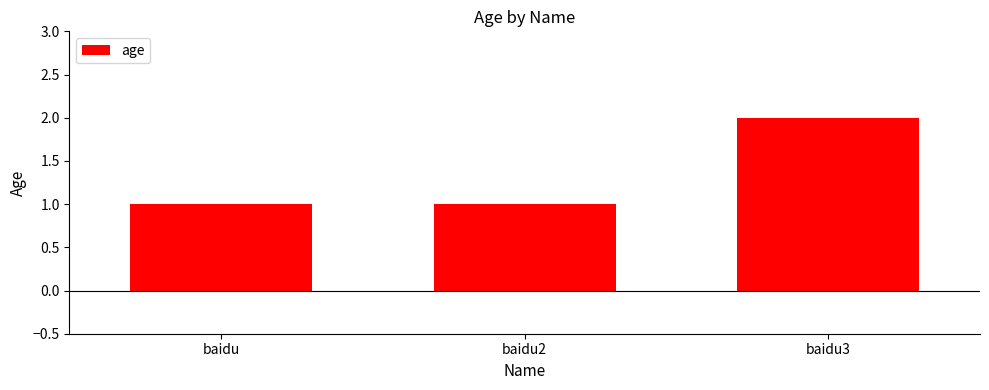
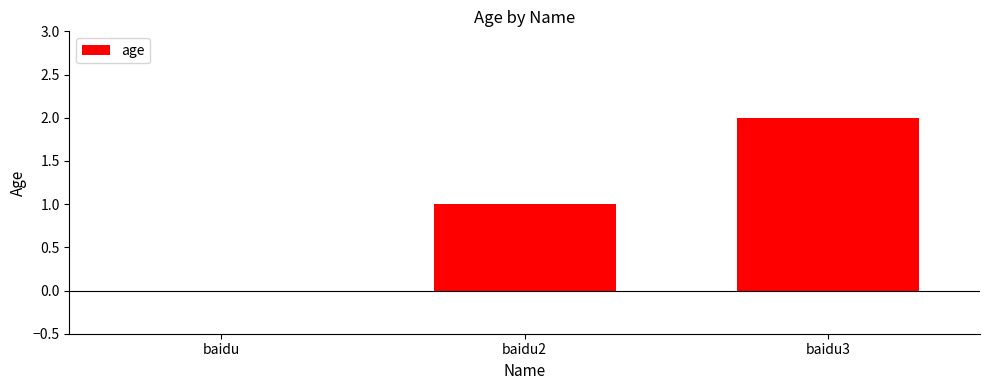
  {
-   "baidu": 1,
+   "baidu": 0,
    "baidu2": 1,
    "baidu3": 2
  }
